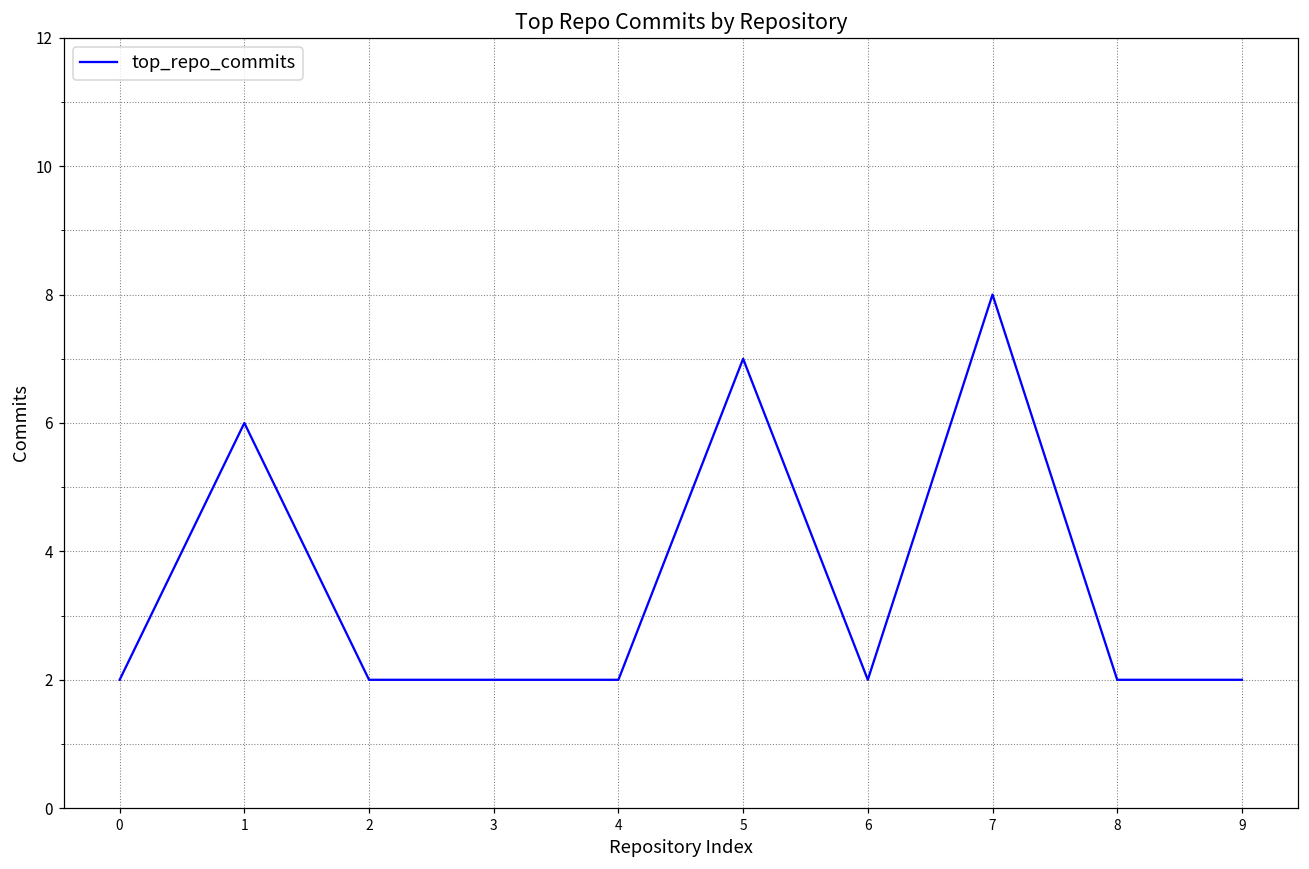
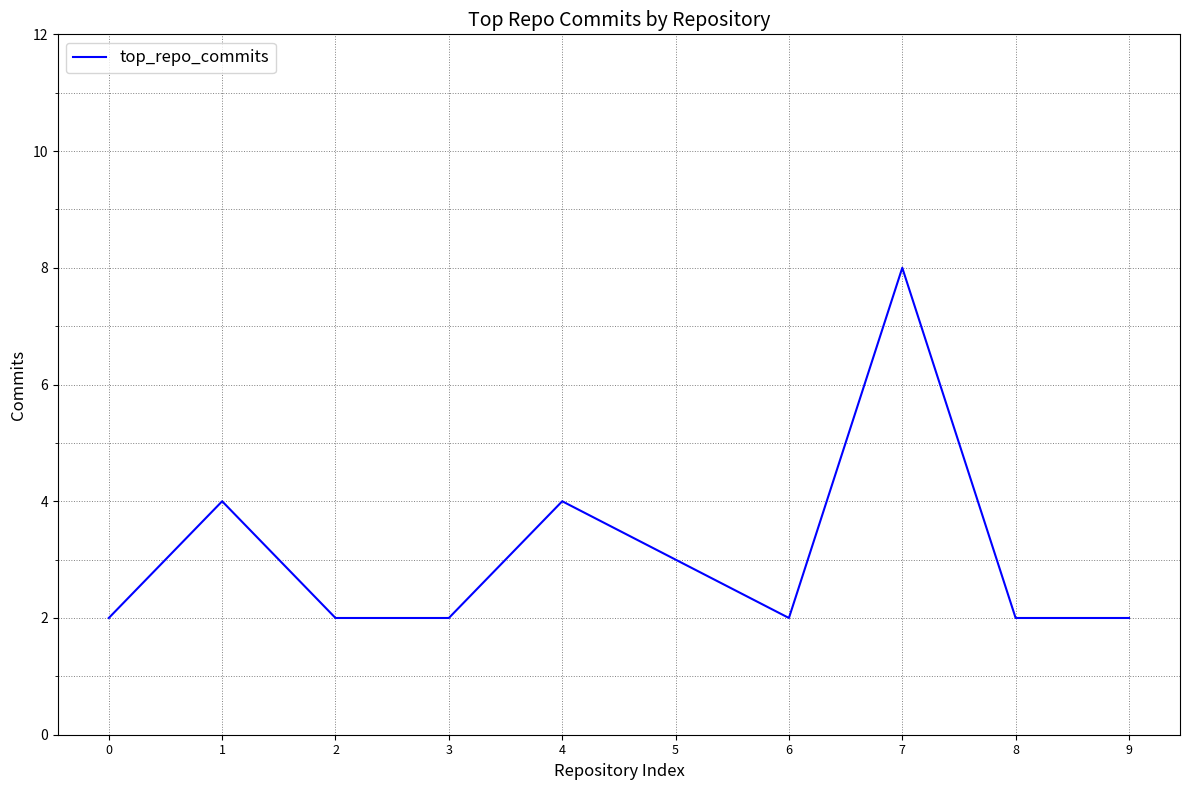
  {
    "0": 2,
-   "1": 6,
+   "1": 4,
    "2": 2,
    "3": 2,
-   "4": 2,
-   "5": 7,
+   "4": 4,
+   "5": 3,
    "6": 2,
    "7": 8,
    "8": 2,
    "9": 2
  }
